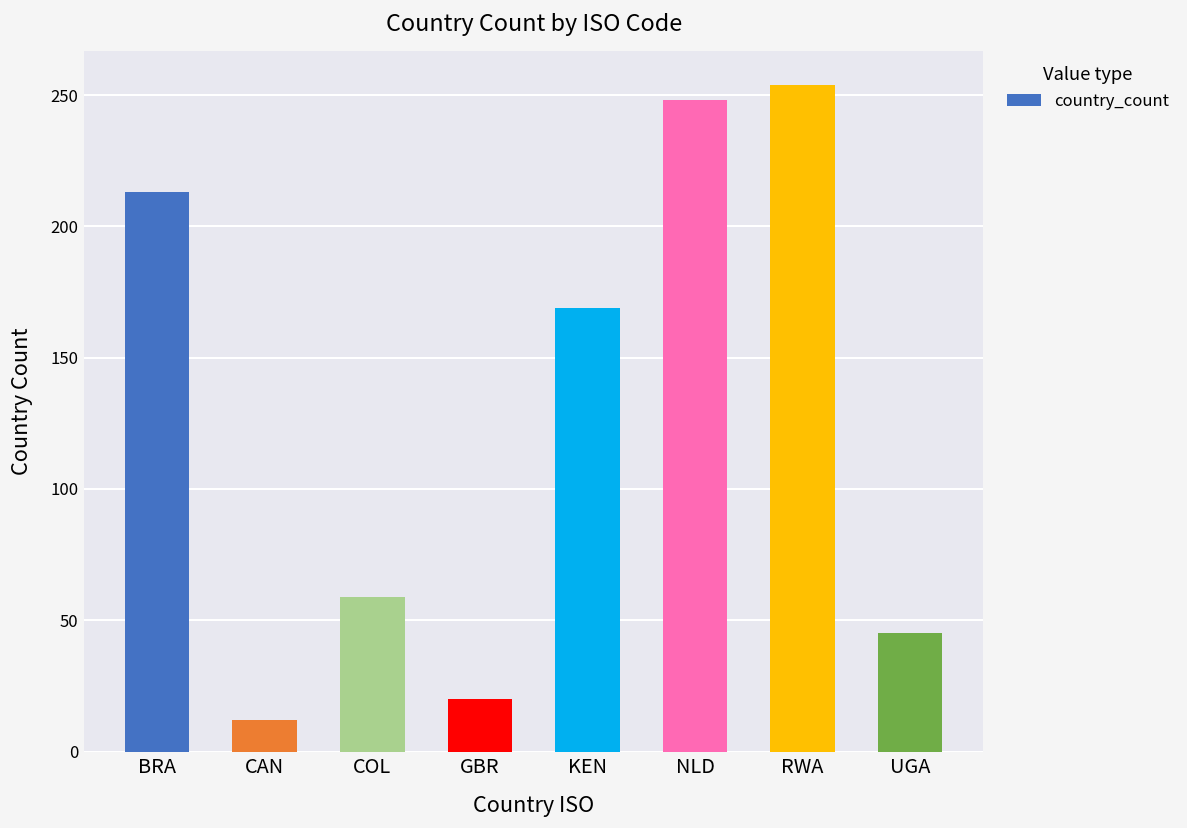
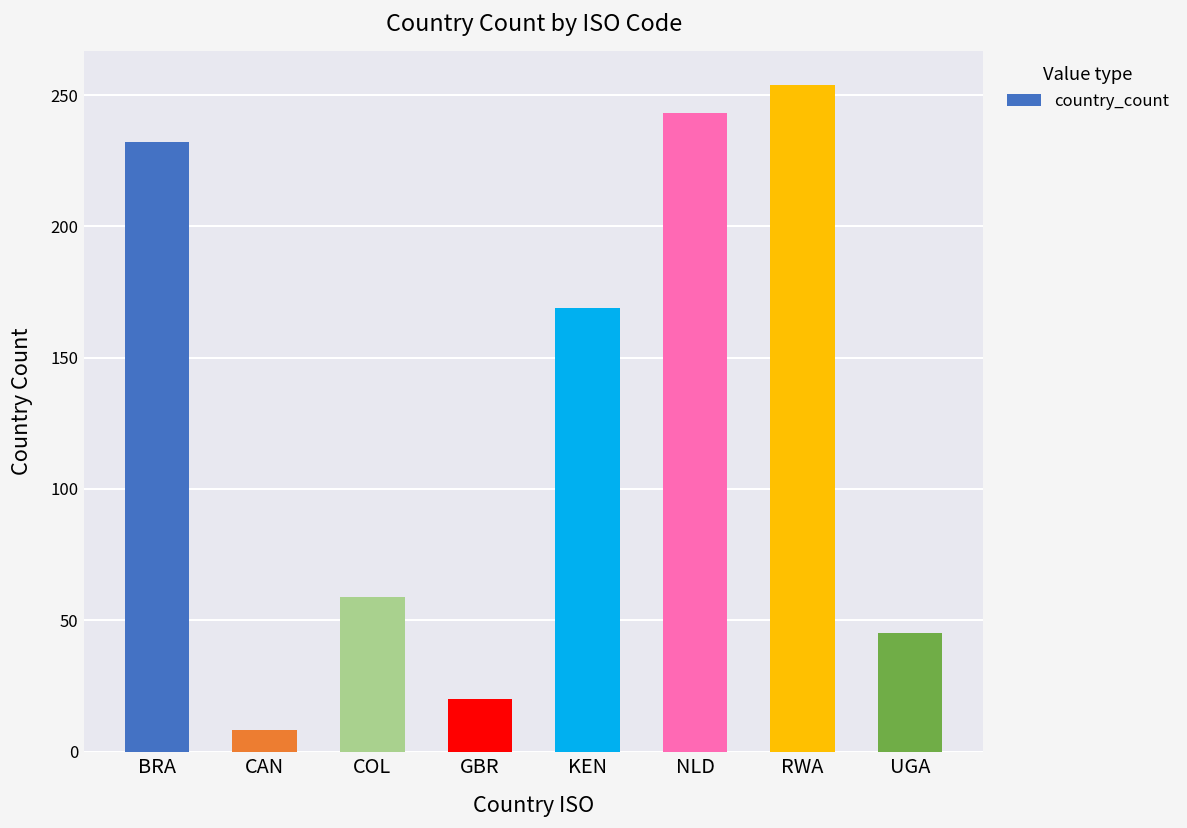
  {
-   "BRA": 213,
-   "CAN": 12,
+   "BRA": 232,
+   "CAN": 8,
    "COL": 59,
    "GBR": 20,
    "KEN": 169,
-   "NLD": 248,
+   "NLD": 243,
    "RWA": 254,
    "UGA": 45
  }
